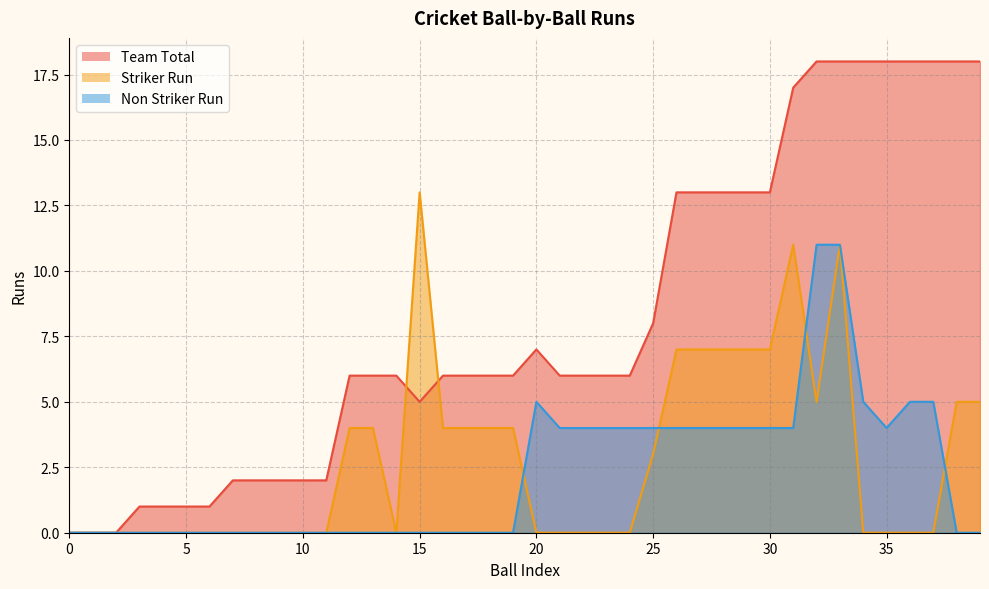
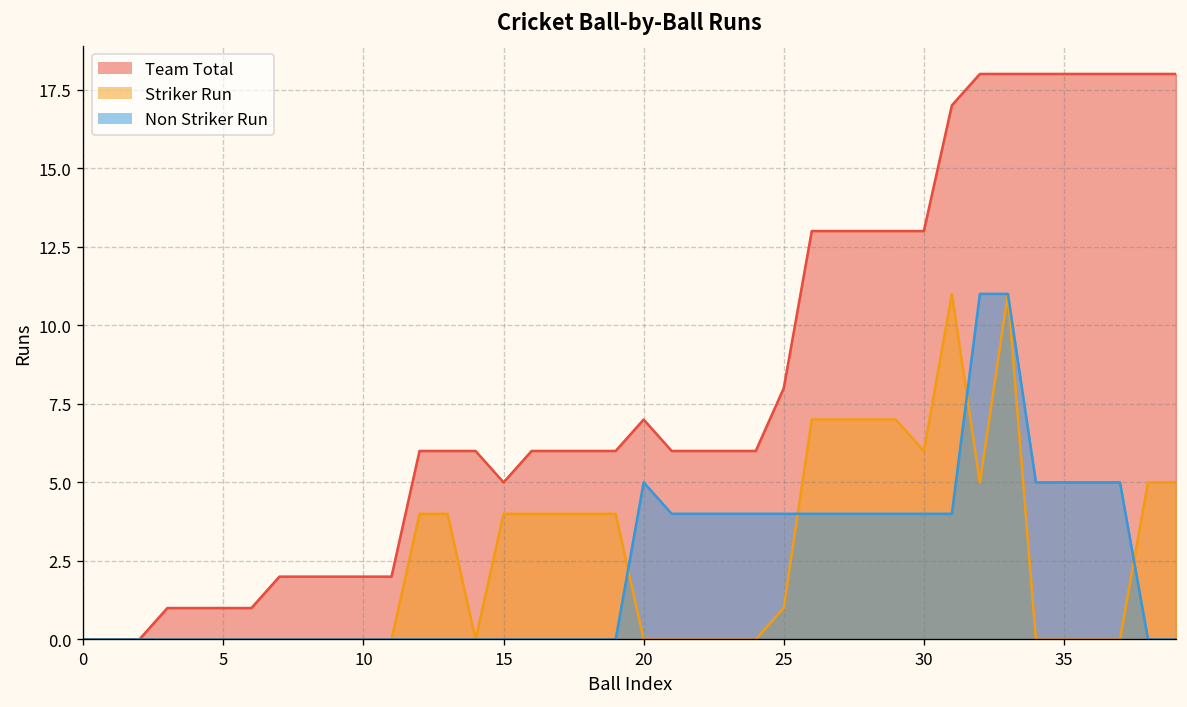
  {
    "Team Total": {
      "5": 1,
      "10": 2,
      "15": 5,
      "20": 7,
      "25": 8,
      "30": 13,
      "35": 18
    },
    "Striker Run": {
-     "15": 13,
+     "15": 4,
      "20": 0,
-     "25": 3,
-     "30": 7,
+     "25": 1,
+     "30": 6,
      "35": 0
    },
    "Non Striker Run": {
      "15": 0,
      "20": 5,
      "25": 4,
      "30": 4,
-     "35": 4
+     "35": 5
    }
  }
